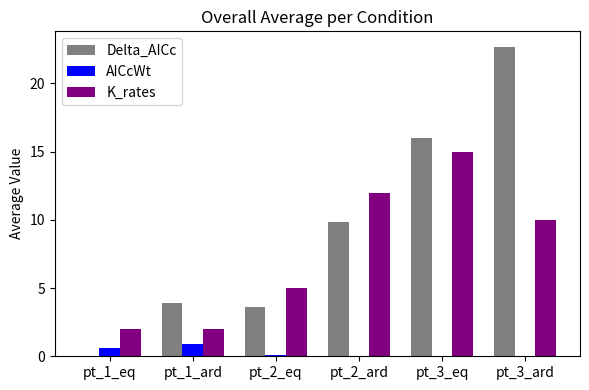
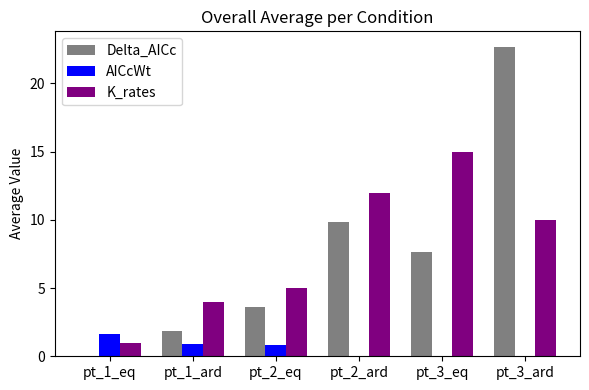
  {
    "Delta_AICc": {
      "pt_1_eq": 0.0,
-     "pt_1_ard": 3.9,
+     "pt_1_ard": 1.8,
      "pt_2_eq": 3.6,
      "pt_2_ard": 9.8,
-     "pt_3_eq": 16.0,
+     "pt_3_eq": 7.6,
      "pt_3_ard": 22.7
    },
    "AICcWt": {
-     "pt_1_eq": 0.6,
+     "pt_1_eq": 1.6,
      "pt_1_ard": 0.9,
-     "pt_2_eq": 0.1
+     "pt_2_eq": 0.8
    },
    "K_rates": {
-     "pt_1_eq": 2,
-     "pt_1_ard": 2,
+     "pt_1_eq": 1,
+     "pt_1_ard": 4,
      "pt_2_eq": 5,
      "pt_2_ard": 12,
      "pt_3_eq": 15,
      "pt_3_ard": 10
    }
  }
